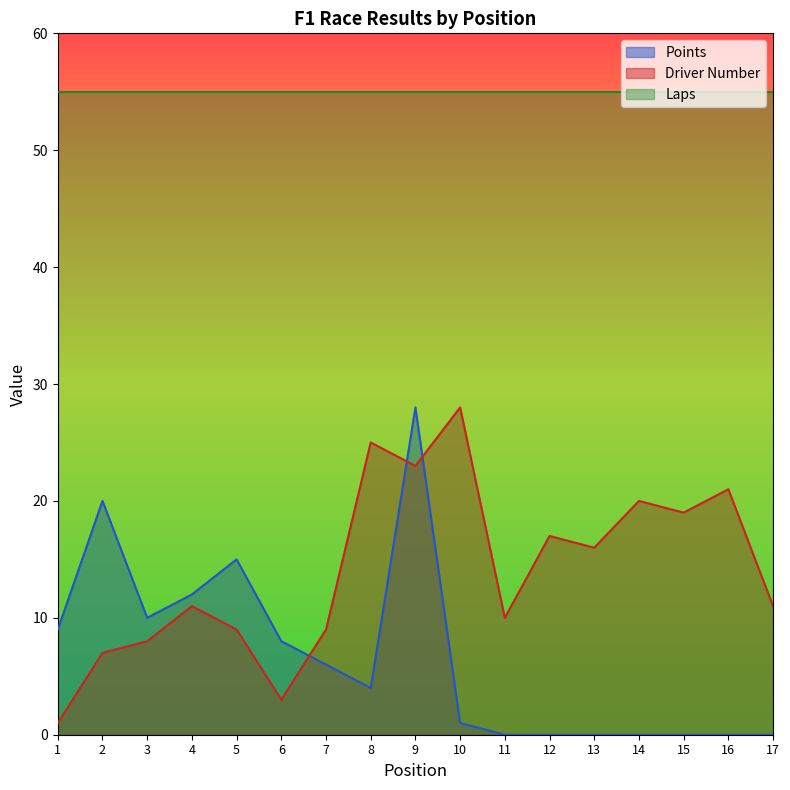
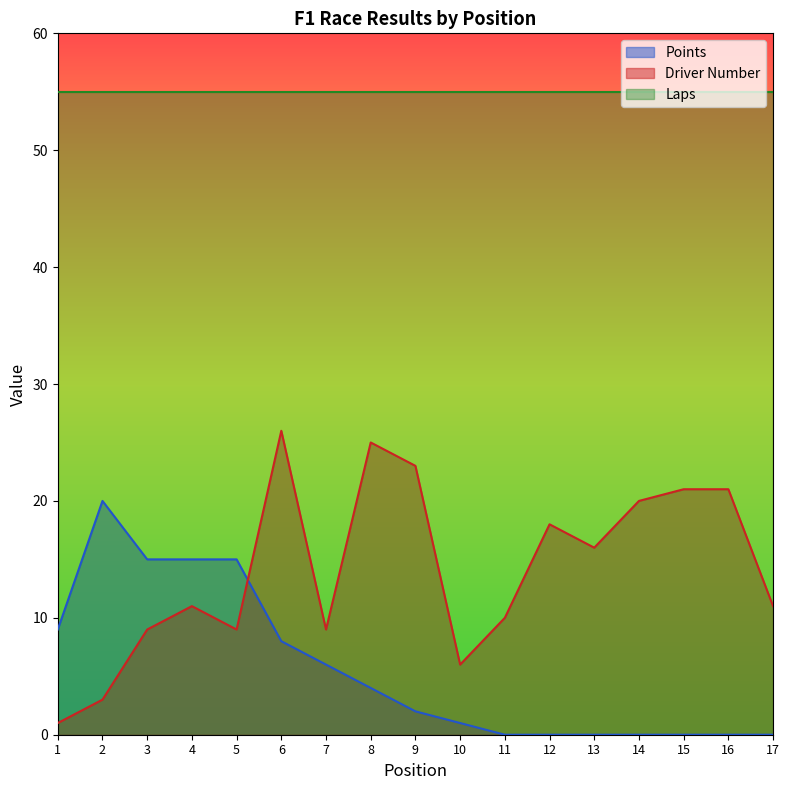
  {
    "Points": {
      "1": 9,
      "2": 20,
-     "3": 10,
-     "4": 12,
+     "3": 15,
+     "4": 15,
      "5": 15,
      "6": 8,
      "7": 6,
      "8": 4,
-     "9": 28,
+     "9": 2,
      "10": 1,
      "11": 0,
      "12": 0,
      "13": 0,
      "14": 0,
      "15": 0,
      "16": 0,
      "17": 0
    },
    "Driver Number": {
      "1": 1,
-     "2": 7,
-     "3": 8,
+     "2": 3,
+     "3": 9,
      "4": 11,
      "5": 9,
-     "6": 3,
+     "6": 26,
      "7": 9,
      "8": 25,
      "9": 23,
-     "10": 28,
+     "10": 6,
      "11": 10,
-     "12": 17,
+     "12": 18,
      "13": 16,
      "14": 20,
-     "15": 19,
+     "15": 21,
      "16": 21,
      "17": 11
    },
    "Laps": {
      "1": 55,
      "2": 55,
      "3": 55,
      "4": 55,
      "5": 55,
      "6": 55,
      "7": 55,
      "8": 55,
      "9": 55,
      "10": 55,
      "11": 55,
      "12": 55,
      "13": 55,
      "17": 55
    }
  }
